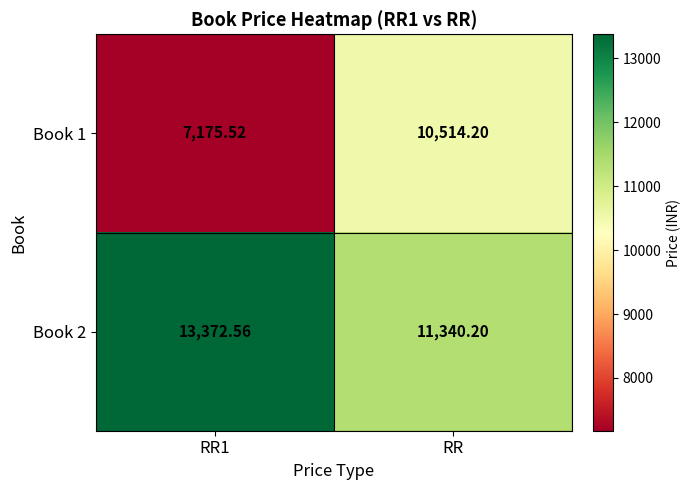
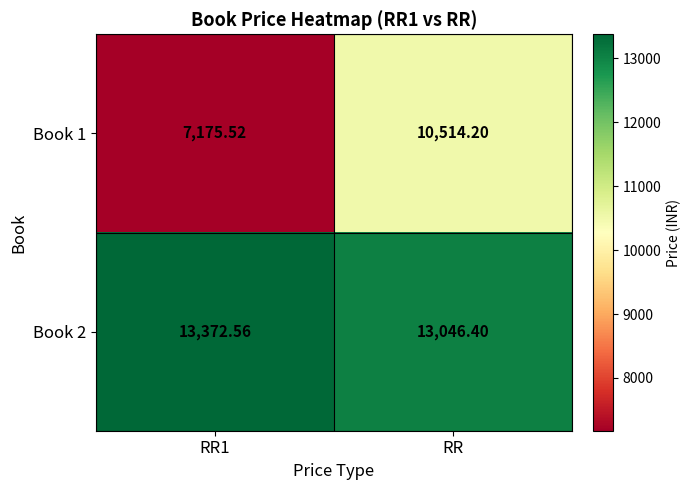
  {
    "Book 1": {
      "RR1": "7,175.52",
      "RR": "10,514.20"
    },
    "Book 2": {
      "RR1": "13,372.56",
-     "RR": "11,340.20"
+     "RR": "13,046.40"
    }
  }
